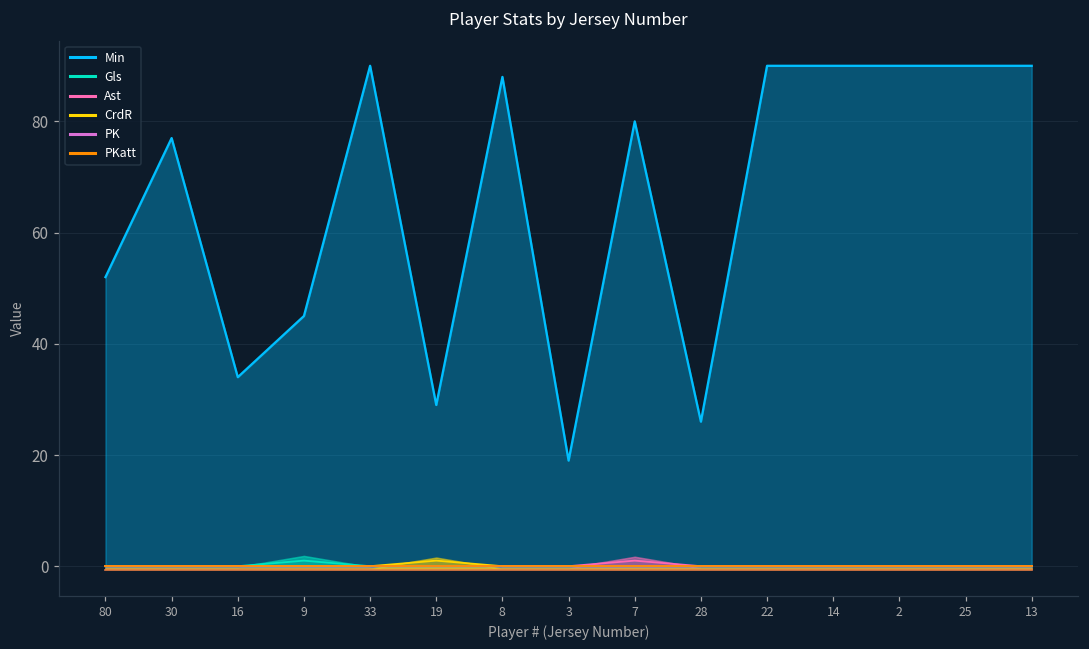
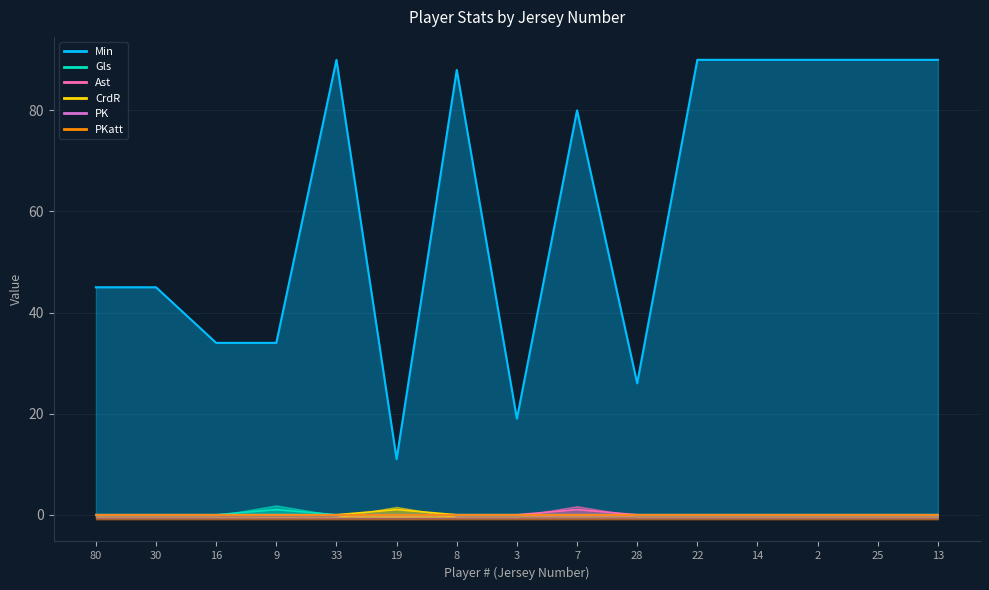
  {
    "Min": {
-     "80": 52,
-     "30": 77,
+     "80": 45,
+     "30": 45,
      "16": 34,
-     "9": 45,
+     "9": 34,
      "33": 90,
-     "19": 29,
+     "19": 11,
      "8": 88,
      "3": 19,
      "7": 80,
      "28": 26,
      "22": 90,
      "14": 90,
      "2": 90,
      "25": 90,
      "13": 90
    }
  }
